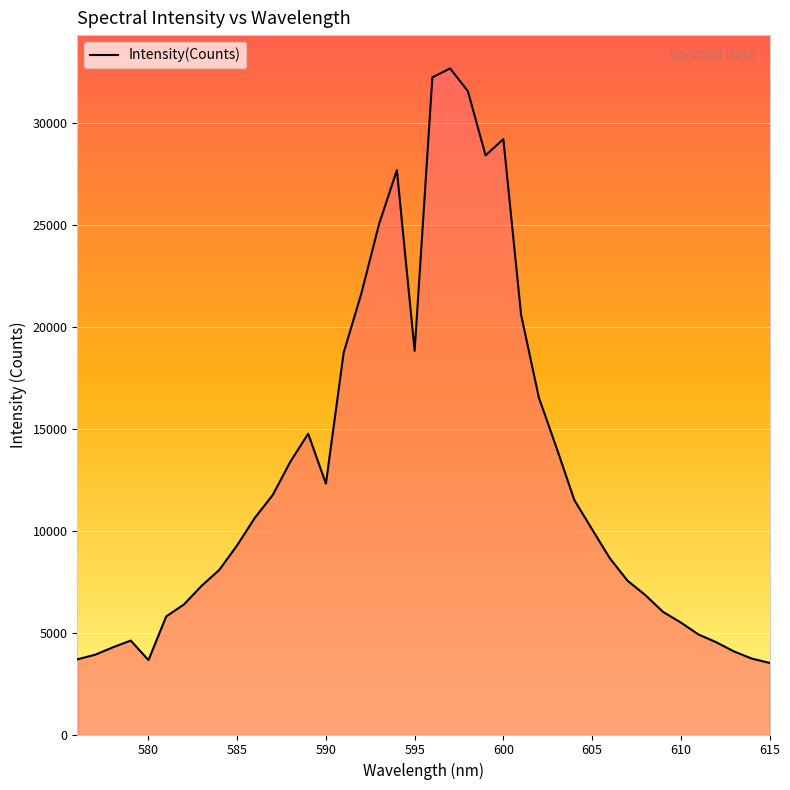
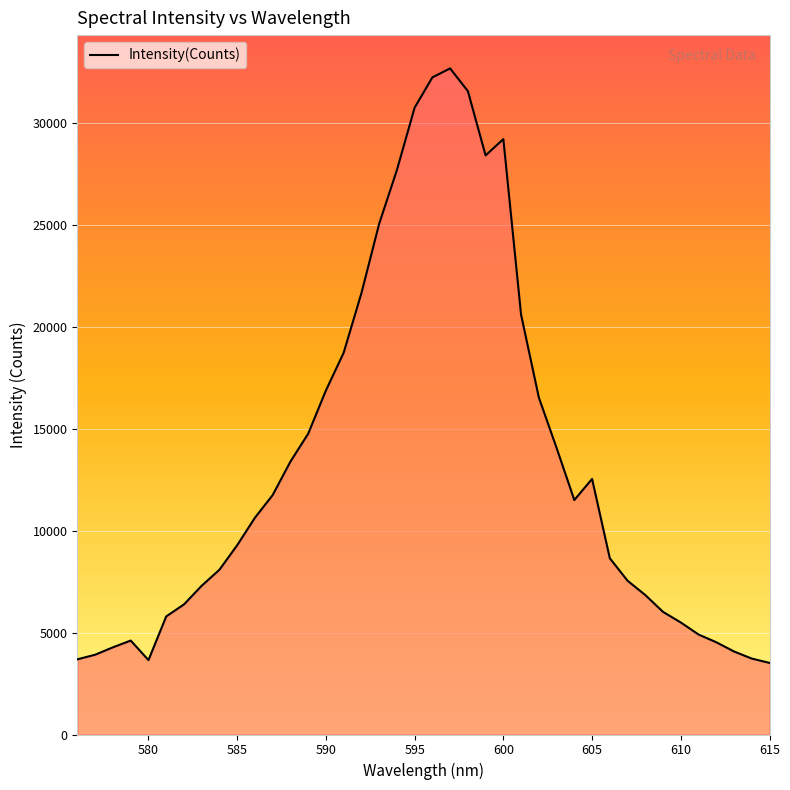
  {
    "580": 3600,
    "585": 9300,
-   "590": 12300,
-   "595": 18800,
+   "590": 16900,
+   "595": 30700,
    "600": 29200,
-   "605": 10100,
+   "605": 12500,
    "610": 5500,
    "615": 3500
  }
